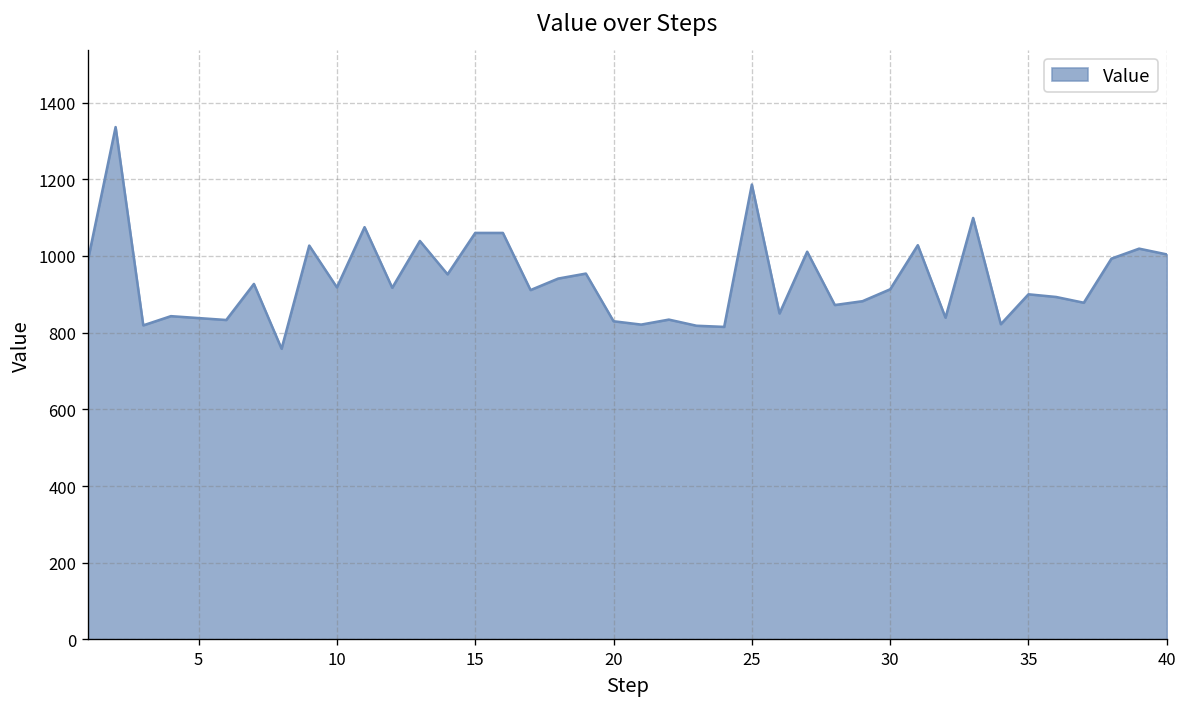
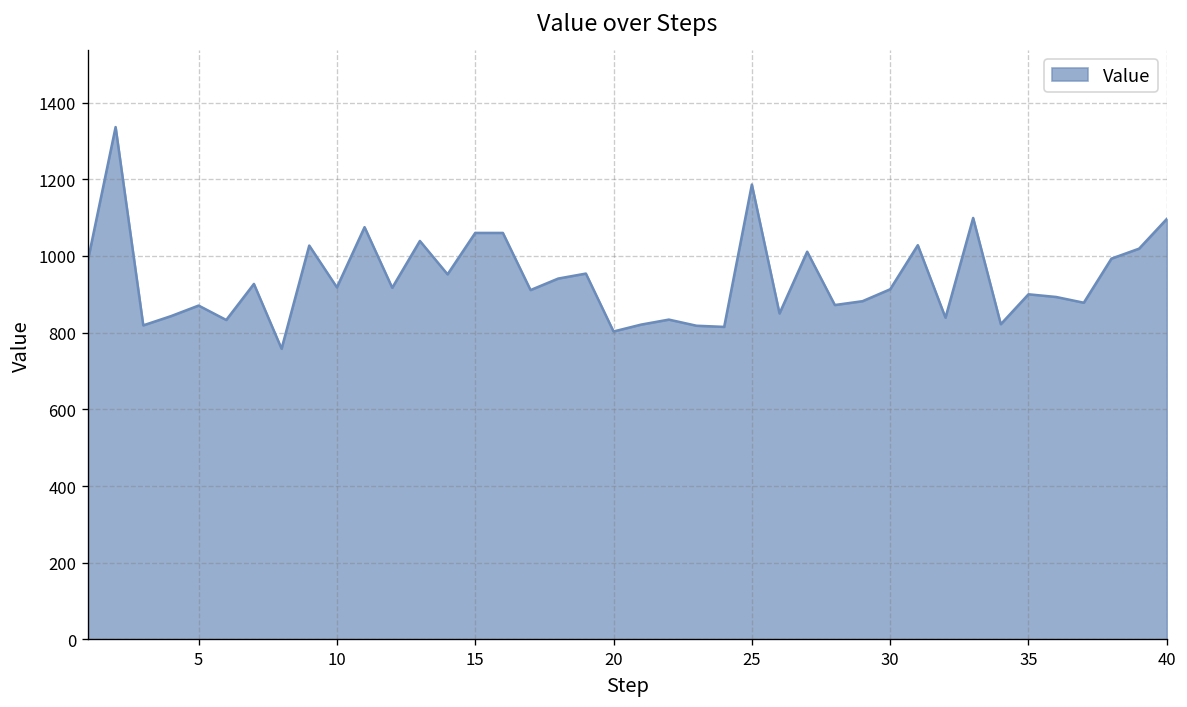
  {
-   "5": 840,
+   "5": 870,
    "10": 920,
    "15": 1060,
-   "20": 830,
+   "20": 800,
    "25": 1190,
    "30": 910,
    "35": 900,
-   "40": 1000
+   "40": 1100
  }
